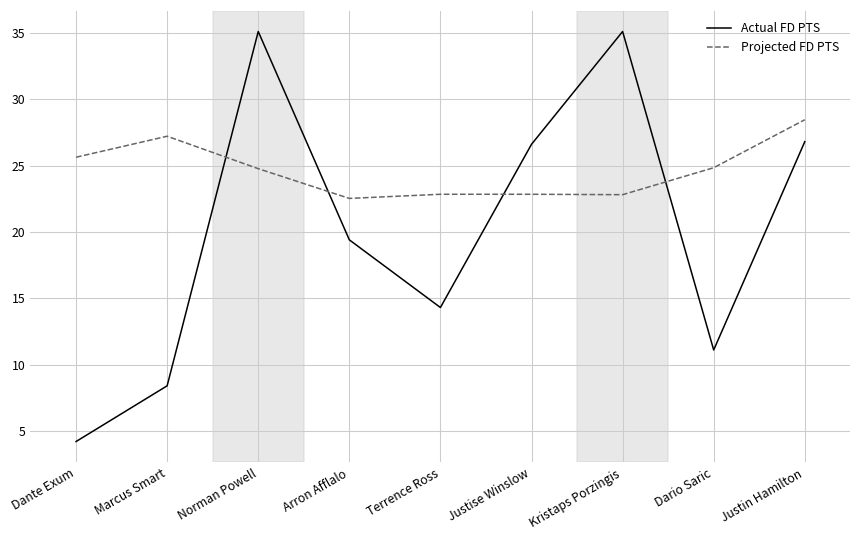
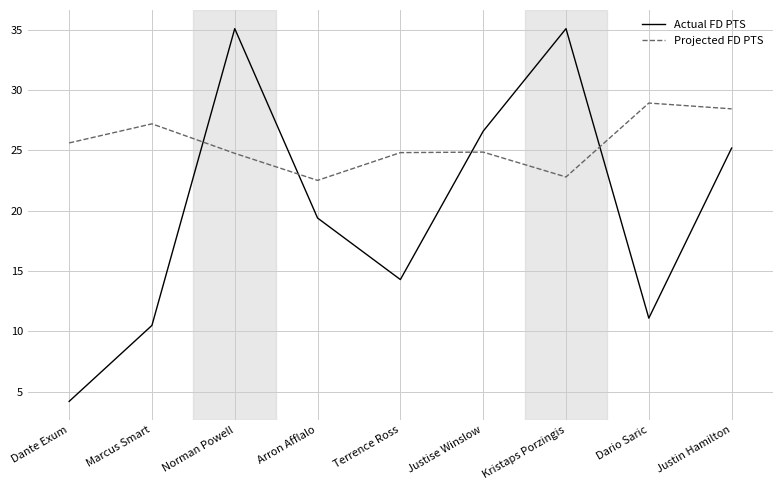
  {
    "Actual FD PTS": {
      "Dante Exum": 4.2,
-     "Marcus Smart": 8.4,
+     "Marcus Smart": 10.5,
      "Norman Powell": 35.1,
      "Arron Afflalo": 19.4,
      "Terrence Ross": 14.3,
      "Justise Winslow": 26.6,
      "Kristaps Porzingis": 35.1,
      "Dario Saric": 11.1,
-     "Justin Hamilton": 26.8
+     "Justin Hamilton": 25.2
    },
    "Projected FD PTS": {
      "Dante Exum": 25.6,
      "Marcus Smart": 27.2,
      "Norman Powell": 24.8,
      "Arron Afflalo": 22.5,
-     "Terrence Ross": 22.8,
-     "Justise Winslow": 22.8,
+     "Terrence Ross": 24.8,
+     "Justise Winslow": 24.9,
      "Kristaps Porzingis": 22.8,
-     "Dario Saric": 24.8,
+     "Dario Saric": 28.9,
      "Justin Hamilton": 28.5
    }
  }
